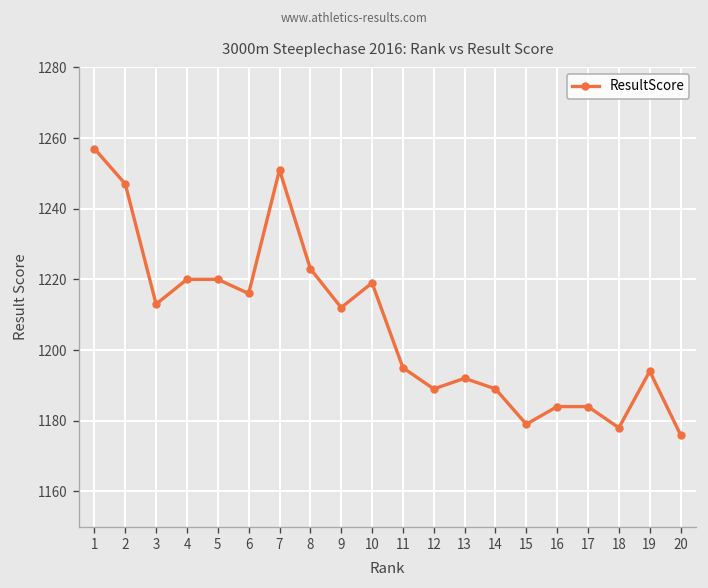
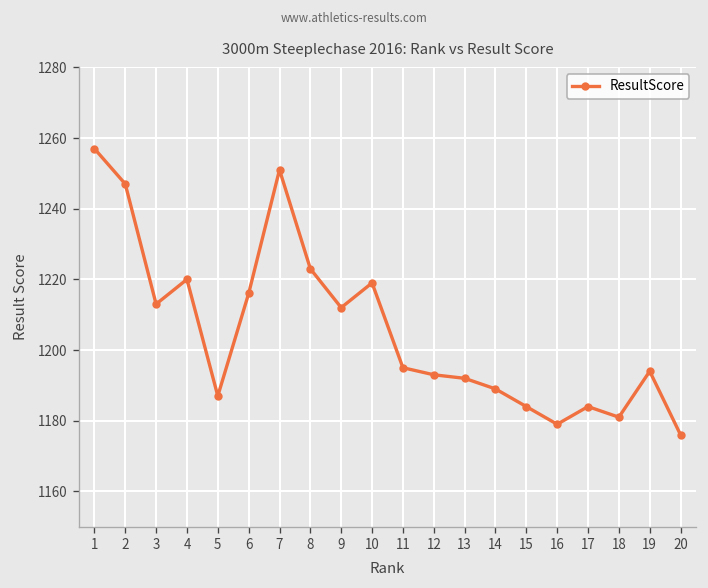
  {
    "1": 1257,
    "2": 1247,
    "3": 1213,
    "4": 1220,
-   "5": 1220,
+   "5": 1187,
    "6": 1216,
    "7": 1251,
    "8": 1223,
    "9": 1212,
    "10": 1219,
    "11": 1195,
-   "12": 1189,
+   "12": 1193,
    "13": 1192,
    "14": 1189,
-   "15": 1179,
-   "16": 1184,
+   "15": 1184,
+   "16": 1179,
    "17": 1184,
-   "18": 1178,
+   "18": 1181,
    "19": 1194,
    "20": 1176
  }
